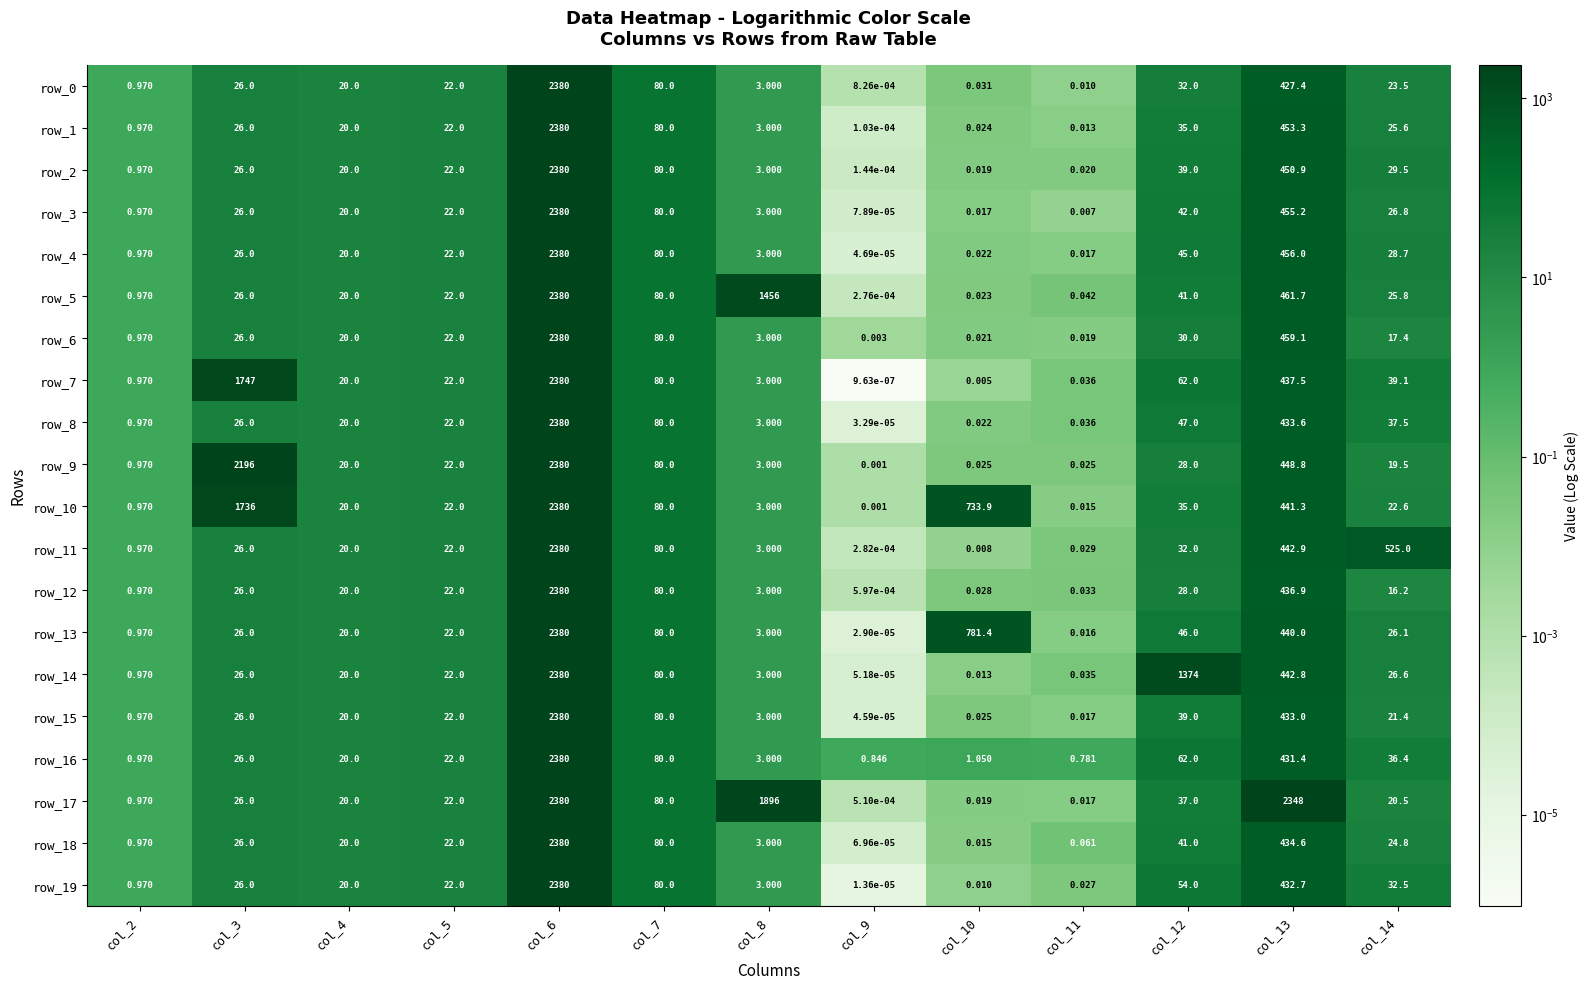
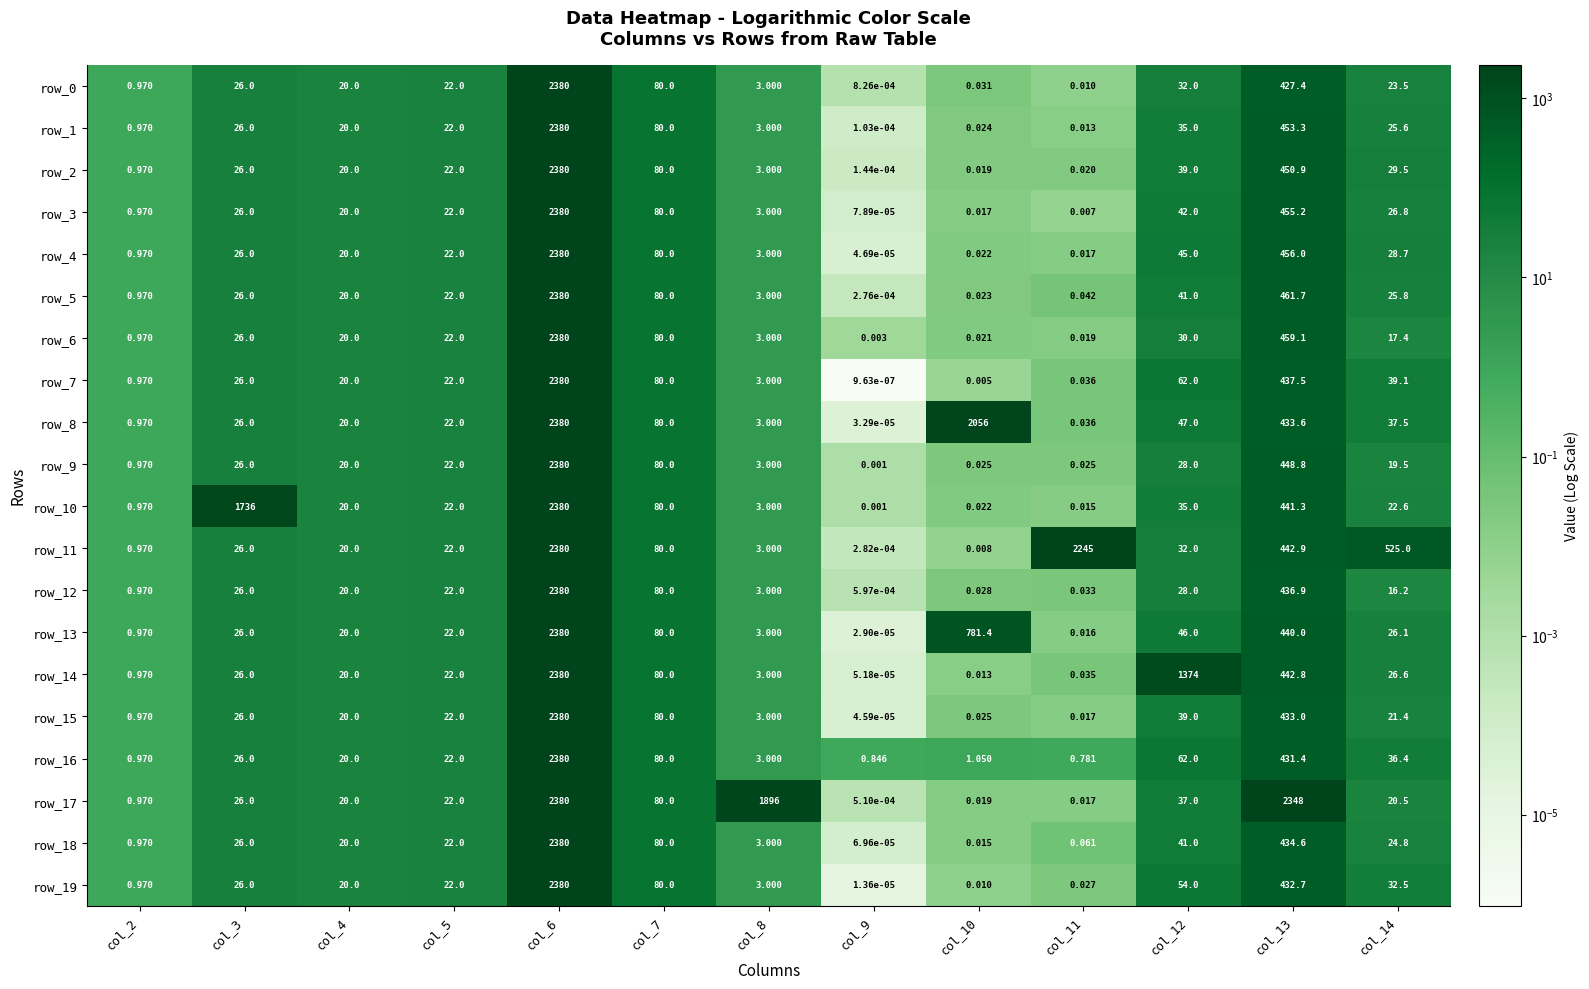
  {
    "row_5": {
      "col_2": "0.970",
      "col_3": "26.0",
      "col_4": "20.0",
      "col_5": "22.0",
      "col_6": "2380",
      "col_7": "80.0",
-     "col_8": "1456",
+     "col_8": "3.000",
      "col_9": "2.76e-04",
      "col_10": "0.023",
      "col_11": "0.042",
      "col_12": "41.0",
      "col_13": "461.7",
      "col_14": "25.8"
    },
    "row_7": {
      "col_2": "0.970",
-     "col_3": "1747",
+     "col_3": "26.0",
      "col_4": "20.0",
      "col_5": "22.0",
      "col_6": "2380",
      "col_7": "80.0",
      "col_8": "3.000",
      "col_9": "9.63e-07",
      "col_10": "0.005",
      "col_11": "0.036",
      "col_12": "62.0",
      "col_13": "437.5",
      "col_14": "39.1"
    },
    "row_8": {
      "col_2": "0.970",
      "col_3": "26.0",
      "col_4": "20.0",
      "col_5": "22.0",
      "col_6": "2380",
      "col_7": "80.0",
      "col_8": "3.000",
      "col_9": "3.29e-05",
-     "col_10": "0.022",
+     "col_10": "2056",
      "col_11": "0.036",
      "col_12": "47.0",
      "col_13": "433.6",
      "col_14": "37.5"
    },
    "row_9": {
      "col_2": "0.970",
-     "col_3": "2196",
+     "col_3": "26.0",
      "col_4": "20.0",
      "col_5": "22.0",
      "col_6": "2380",
      "col_7": "80.0",
      "col_8": "3.000",
      "col_9": "0.001",
      "col_10": "0.025",
      "col_11": "0.025",
      "col_12": "28.0",
      "col_13": "448.8",
      "col_14": "19.5"
    },
    "row_10": {
      "col_2": "0.970",
      "col_3": "1736",
      "col_4": "20.0",
      "col_5": "22.0",
      "col_6": "2380",
      "col_7": "80.0",
      "col_8": "3.000",
      "col_9": "0.001",
-     "col_10": "733.9",
+     "col_10": "0.022",
      "col_11": "0.015",
      "col_12": "35.0",
      "col_13": "441.3",
      "col_14": "22.6"
    },
    "row_11": {
      "col_2": "0.970",
      "col_3": "26.0",
      "col_4": "20.0",
      "col_5": "22.0",
      "col_6": "2380",
      "col_7": "80.0",
      "col_8": "3.000",
      "col_9": "2.82e-04",
      "col_10": "0.008",
-     "col_11": "0.029",
+     "col_11": "2245",
      "col_12": "32.0",
      "col_13": "442.9",
      "col_14": "525.0"
    }
  }
